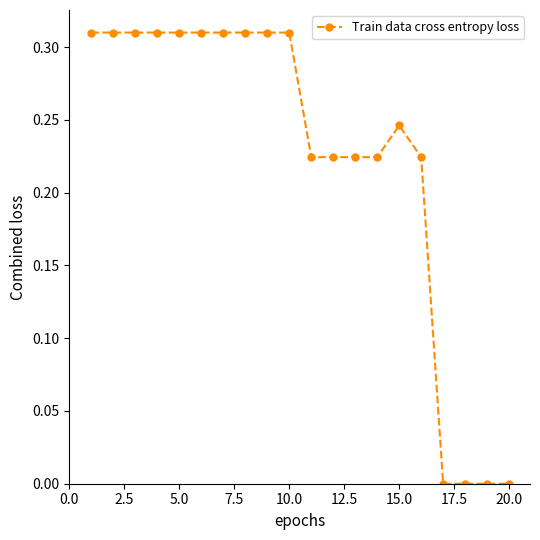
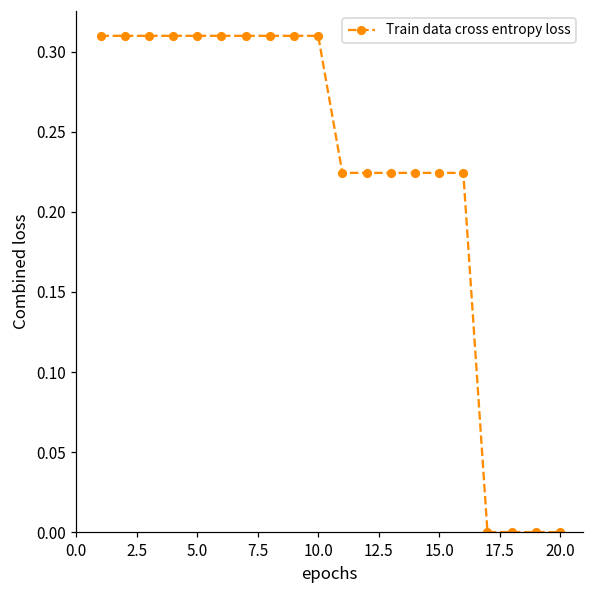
  {
    "5.0": 0.310,
    "10.0": 0.310,
-   "15.0": 0.246,
+   "15.0": 0.224,
    "20.0": 0.000
  }
